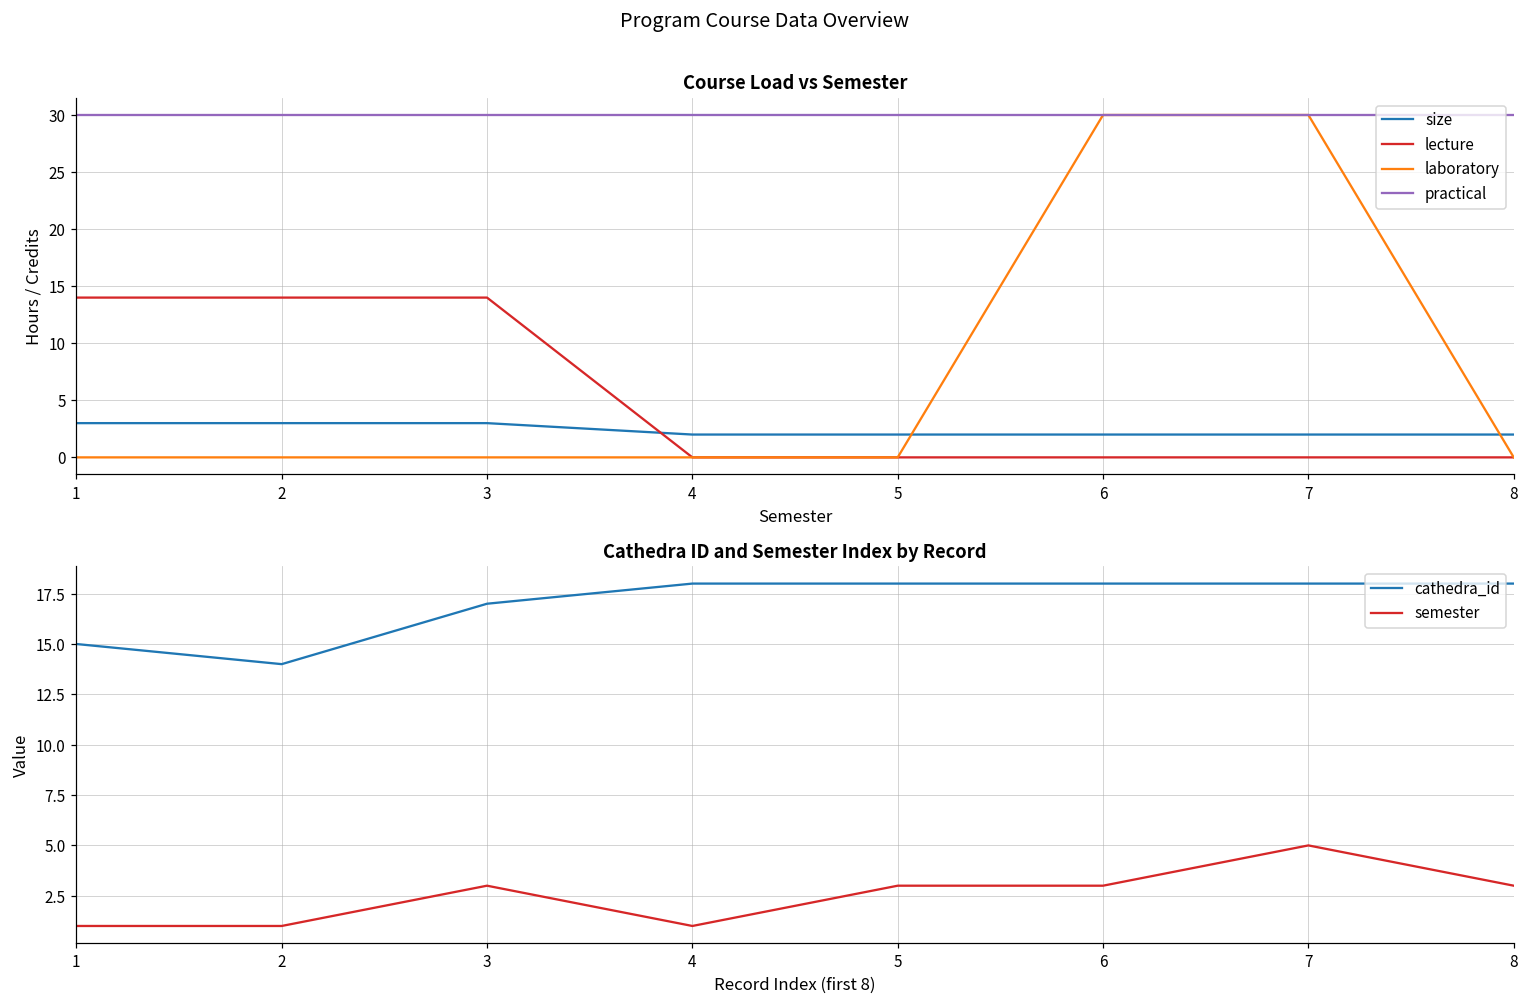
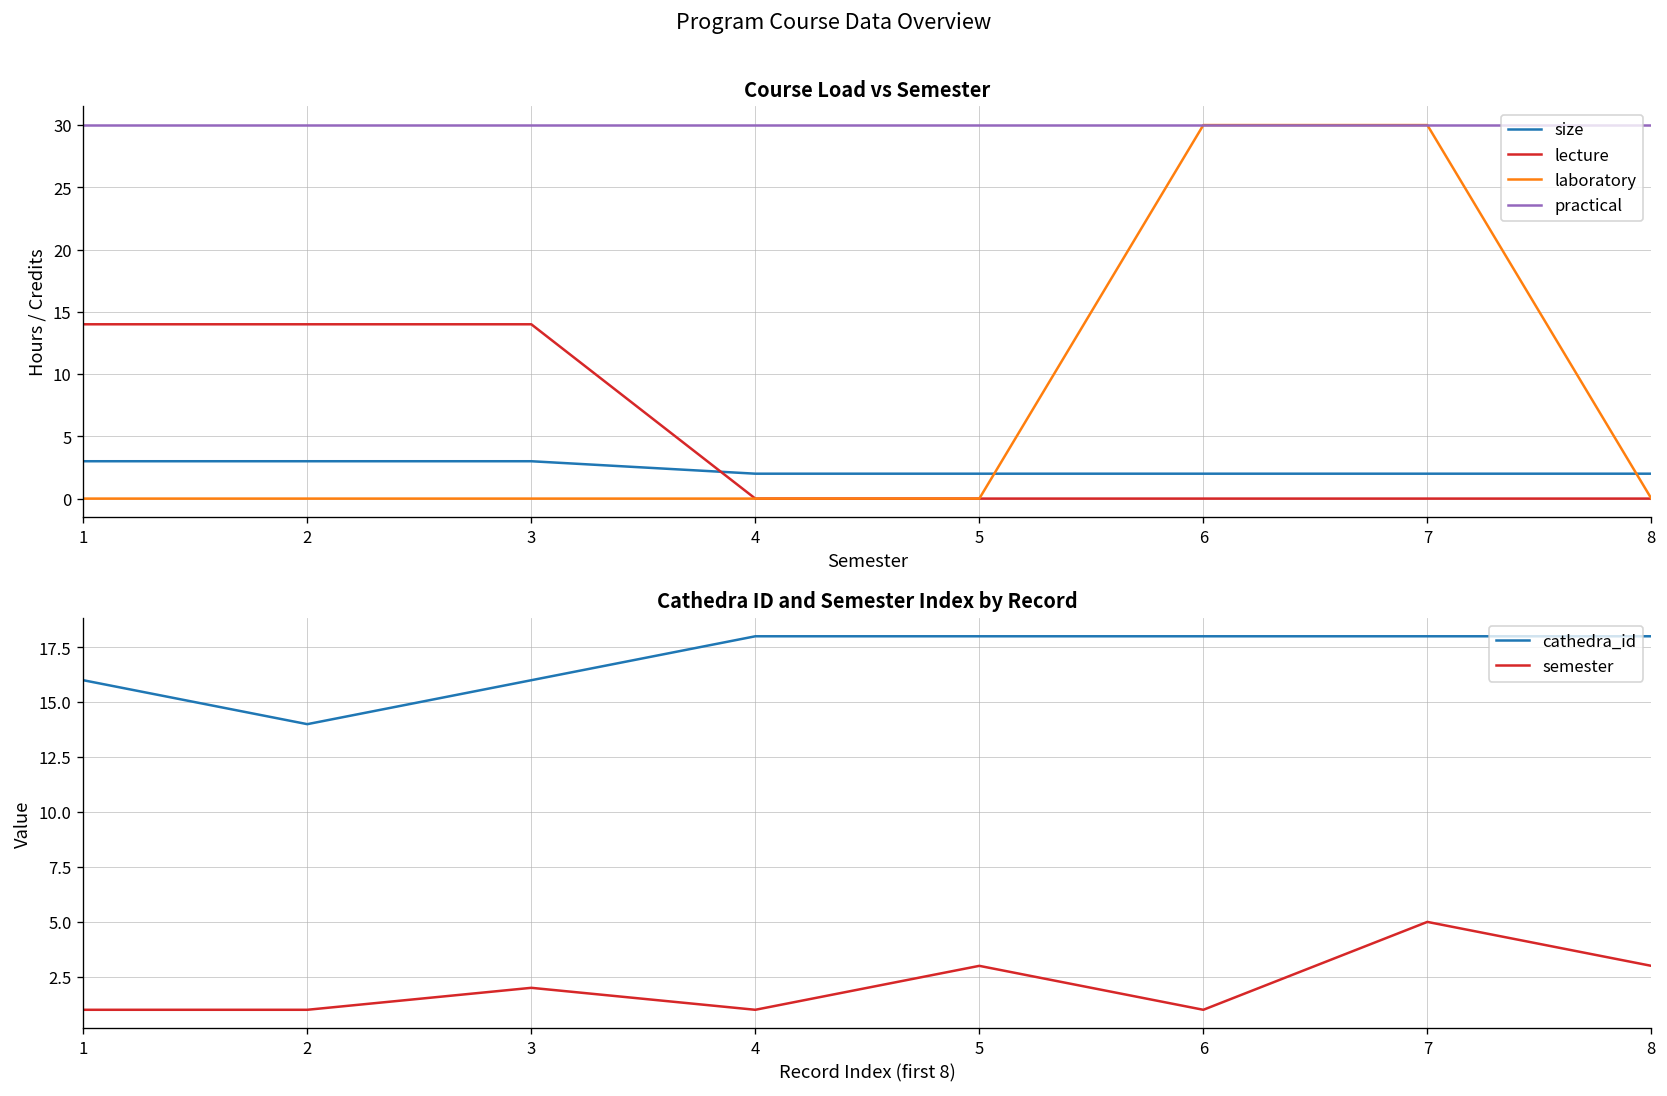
  {
    "Course Load vs Semester": {
      "size": {
        "1": 3.0,
        "2": 3.0,
        "3": 3.0,
        "4": 2.0,
        "5": 2.0,
        "6": 2.0,
        "7": 2.0,
        "8": 2.0
      },
      "lecture": {
        "1": 14.0,
        "2": 14.0,
        "3": 14.0,
        "6": 0.0,
        "7": 0.0
      },
      "laboratory": {
        "1": 0.0,
        "2": 0.0,
        "3": 0.0
      },
      "practical": {
        "1": 30.0,
        "2": 30.0,
        "3": 30.0,
        "4": 30.0,
        "5": 30.0,
        "8": 30.0
      }
    },
    "Cathedra ID and Semester Index by Record": {
      "cathedra_id": {
-       "1": 15,
+       "1": 16,
        "2": 14,
-       "3": 17,
+       "3": 16,
        "4": 18,
        "5": 18,
        "6": 18,
        "7": 18,
        "8": 18
      },
      "semester": {
        "1": 1,
        "2": 1,
-       "3": 3,
+       "3": 2,
        "4": 1,
        "5": 3,
-       "6": 3,
+       "6": 1,
        "7": 5,
        "8": 3
      }
    }
  }
